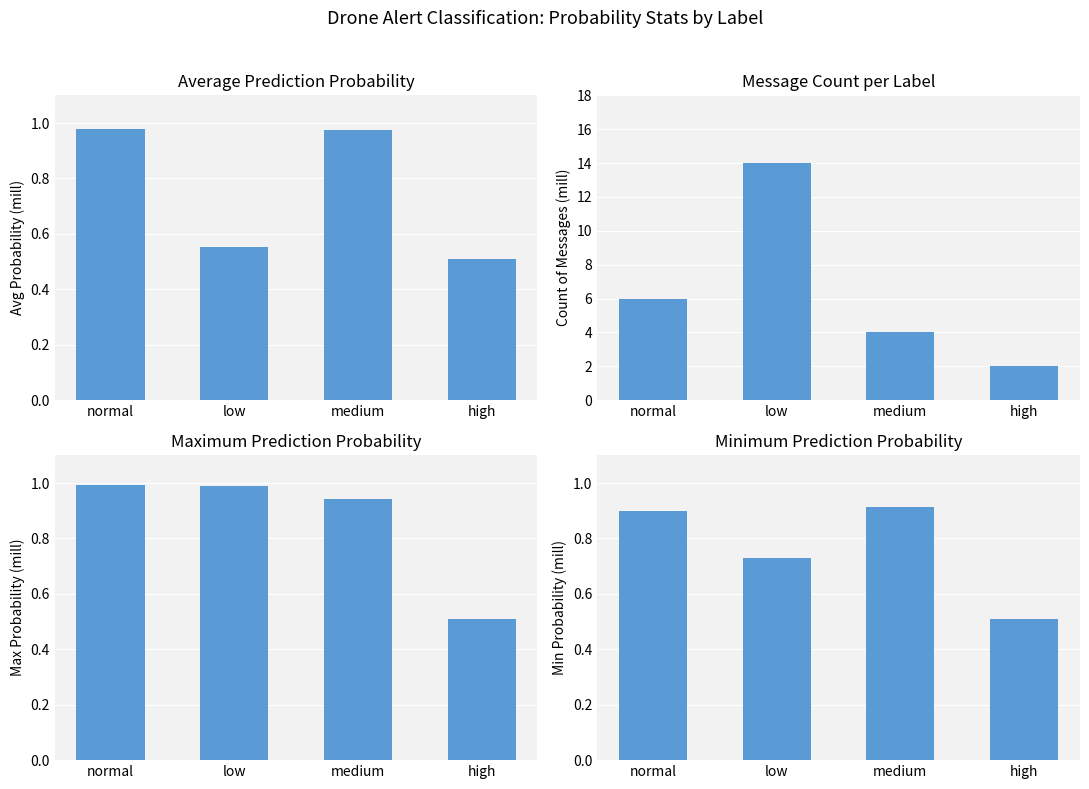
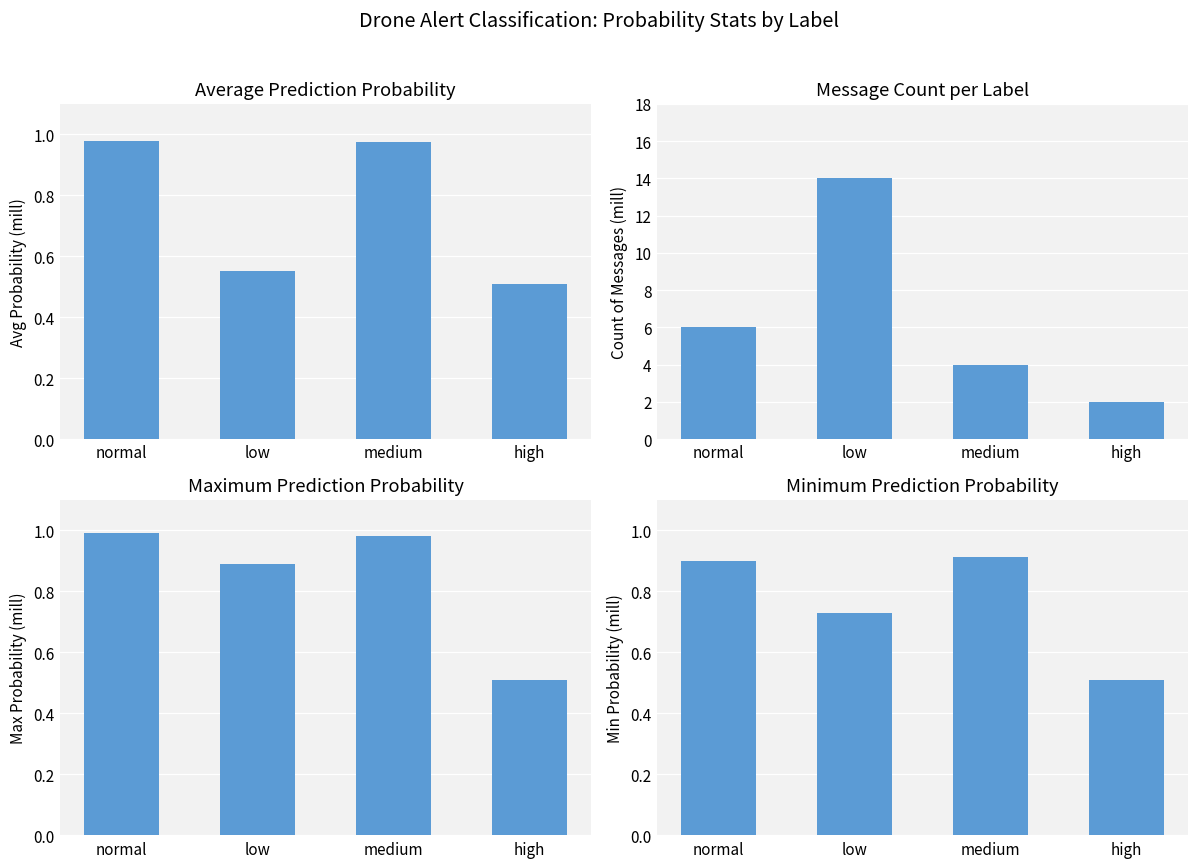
  {
    "Average Prediction Probability": {
      "normal": 0.98,
      "low": 0.55,
      "medium": 0.98,
      "high": 0.51
    },
    "Message Count per Label": {
      "normal": 6.0,
      "low": 14.0,
      "medium": 4.0,
      "high": 2.0
    },
    "Maximum Prediction Probability": {
      "normal": 0.99,
-     "low": 0.99,
-     "medium": 0.94,
+     "low": 0.89,
+     "medium": 0.98,
      "high": 0.51
    },
    "Minimum Prediction Probability": {
      "normal": 0.90,
      "low": 0.73,
      "medium": 0.91,
      "high": 0.51
    }
  }
